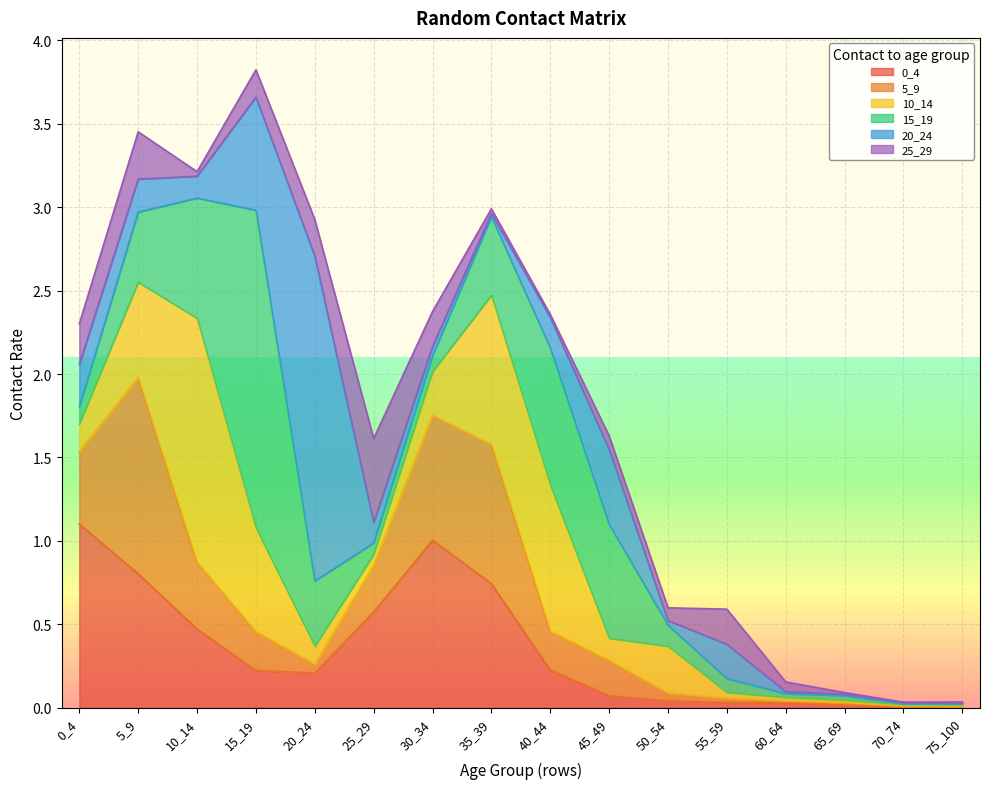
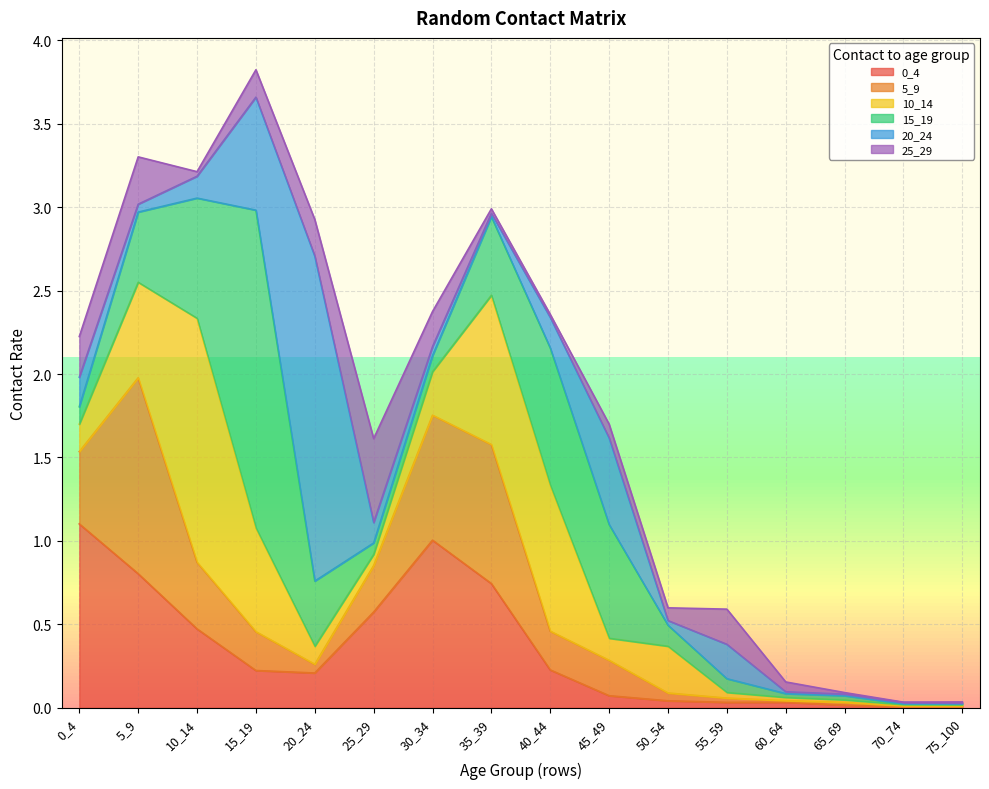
  {
    "10_14": {
      "0_4": 0.16,
      "5_9": 0.57,
      "10_14": 1.46,
      "15_19": 0.62,
      "20_24": 0.11,
      "25_29": 0.07,
      "30_34": 0.26,
      "35_39": 0.89,
      "40_44": 0.87,
      "45_49": 0.13,
      "50_54": 0.28,
      "55_59": 0.03,
      "60_64": 0.02
    },
    "15_19": {
      "0_4": 0.10,
      "5_9": 0.42,
      "10_14": 0.72,
      "15_19": 1.90,
      "20_24": 0.39,
      "25_29": 0.07,
      "30_34": 0.10,
      "35_39": 0.47,
      "40_44": 0.82,
      "45_49": 0.68,
      "50_54": 0.13,
      "55_59": 0.08
    },
    "20_24": {
-     "0_4": 0.25,
-     "5_9": 0.20,
+     "0_4": 0.18,
+     "5_9": 0.05,
      "10_14": 0.13,
      "15_19": 0.68,
      "20_24": 1.95,
      "25_29": 0.12,
      "30_34": 0.05,
      "35_39": 0.02,
      "40_44": 0.18,
-     "45_49": 0.45,
+     "45_49": 0.52,
      "50_54": 0.03,
      "55_59": 0.21
    },
    "25_29": {
      "0_4": 0.24,
      "5_9": 0.28,
      "10_14": 0.03,
      "15_19": 0.16,
      "20_24": 0.22,
      "25_29": 0.50,
      "30_34": 0.21,
      "35_39": 0.03,
      "40_44": 0.02,
      "45_49": 0.08,
      "50_54": 0.08,
      "55_59": 0.21,
      "60_64": 0.06
    }
  }
